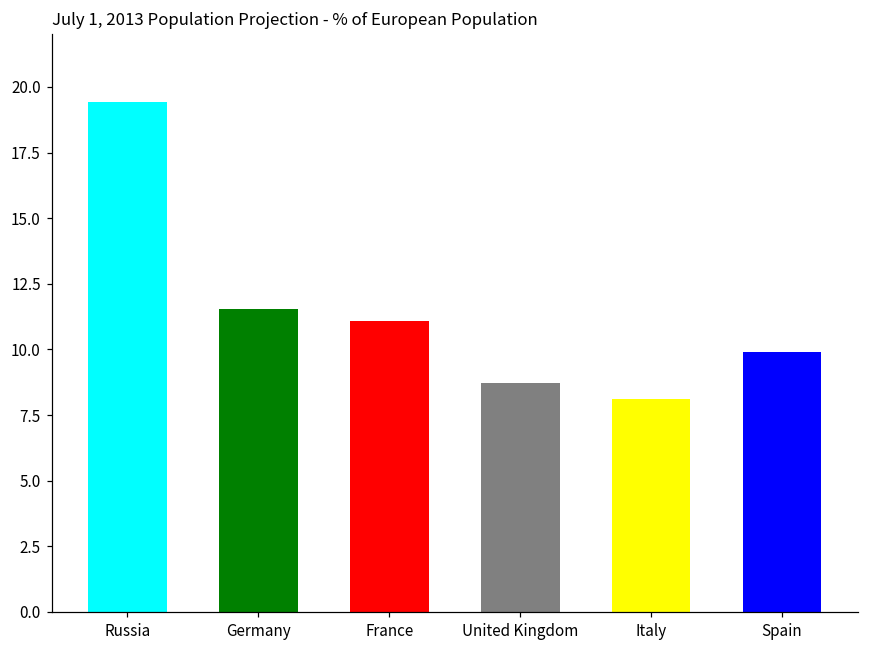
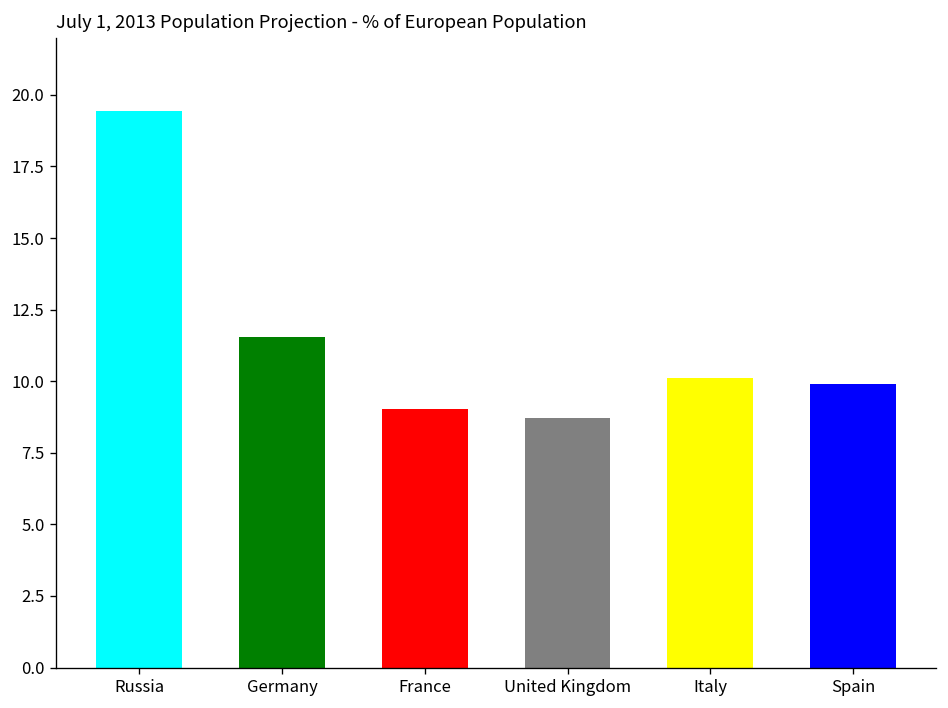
  {
    "Russia": 19.4,
    "Germany": 11.6,
-   "France": 11.1,
+   "France": 9.0,
    "United Kingdom": 8.7,
-   "Italy": 8.1,
+   "Italy": 10.1,
    "Spain": 9.9
  }
